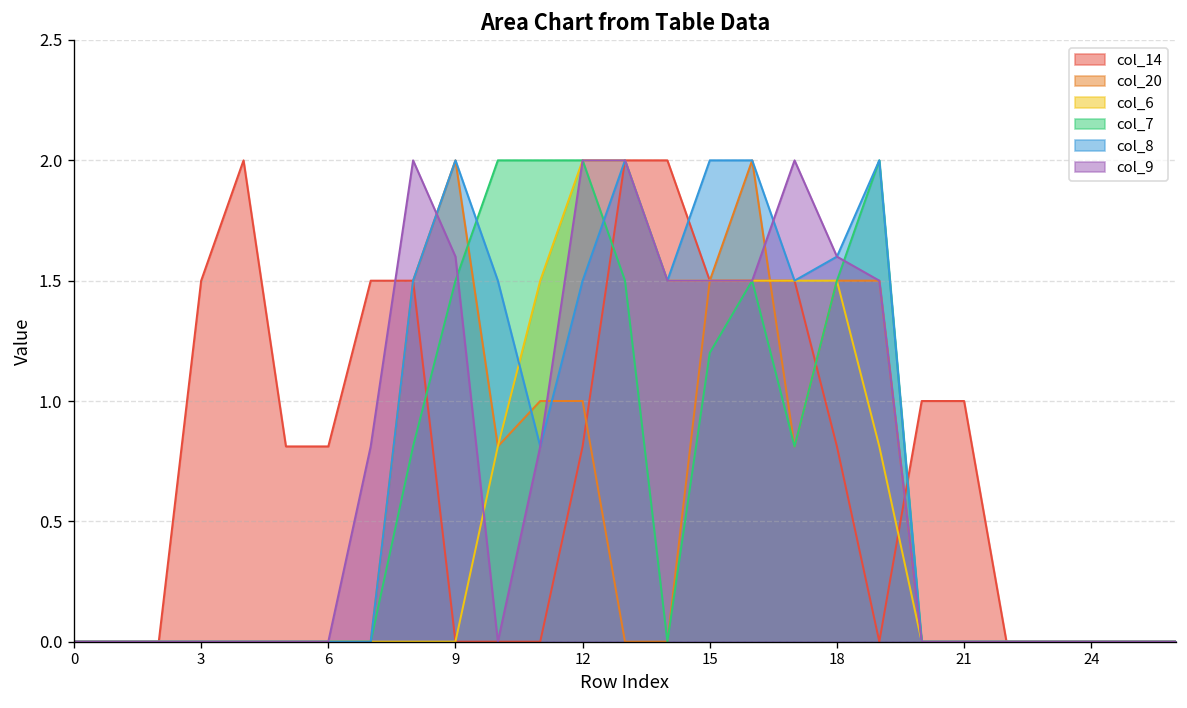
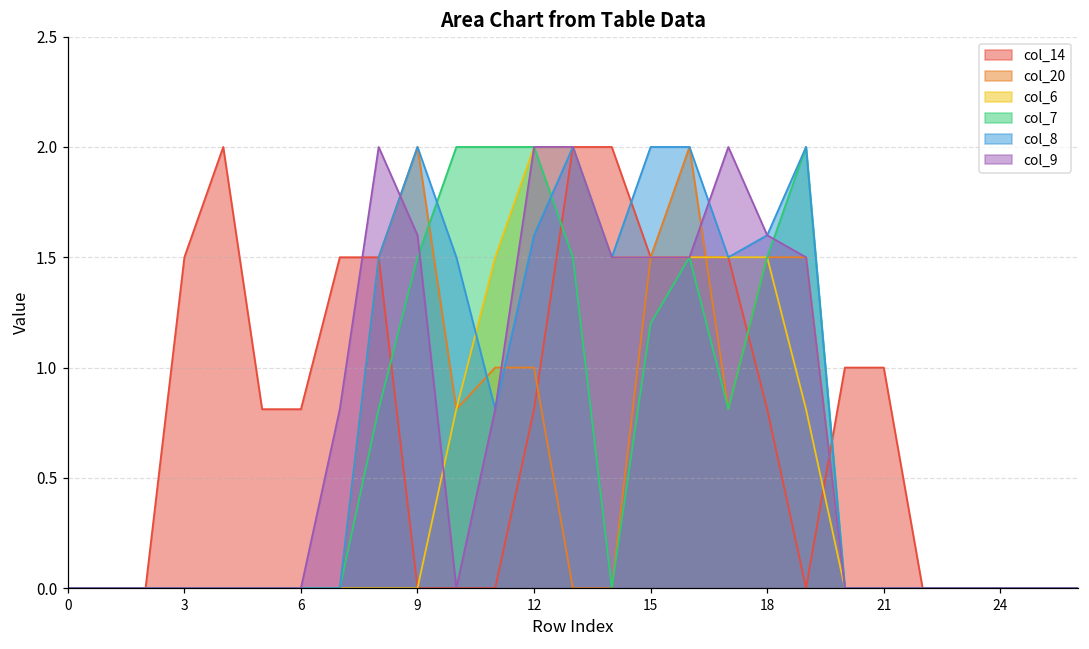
  {
    "col_7": {
      "9": 1.5,
      "15": 1.2
    },
    "col_8": {
-     "12": 1.5,
+     "12": 1.6,
      "15": 2.0
    },
    "col_9": {
      "9": 1.6
    }
  }
